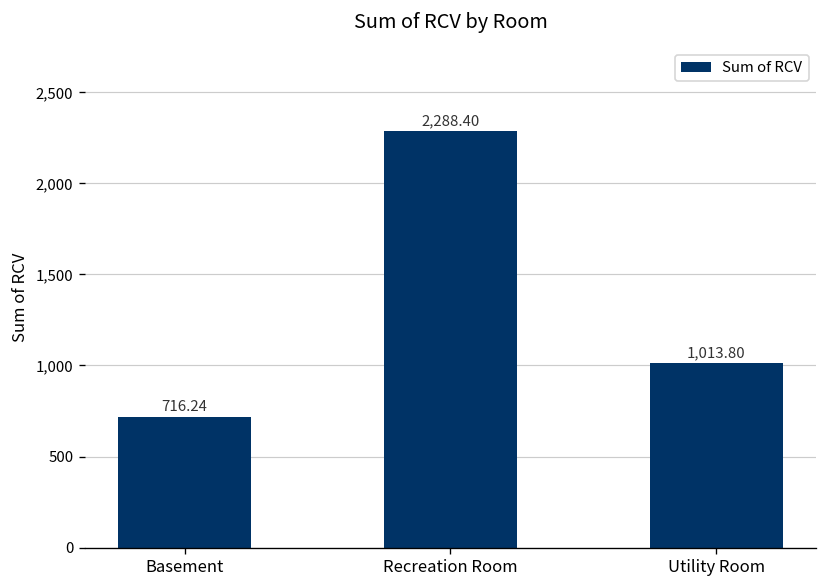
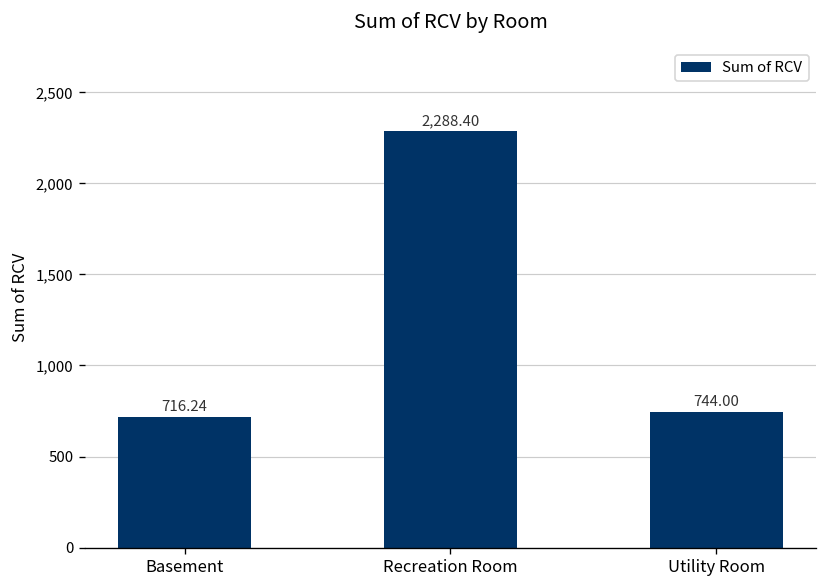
  {
    "Basement": "716.24",
    "Recreation Room": "2,288.40",
-   "Utility Room": "1,013.80"
+   "Utility Room": "744.00"
  }
